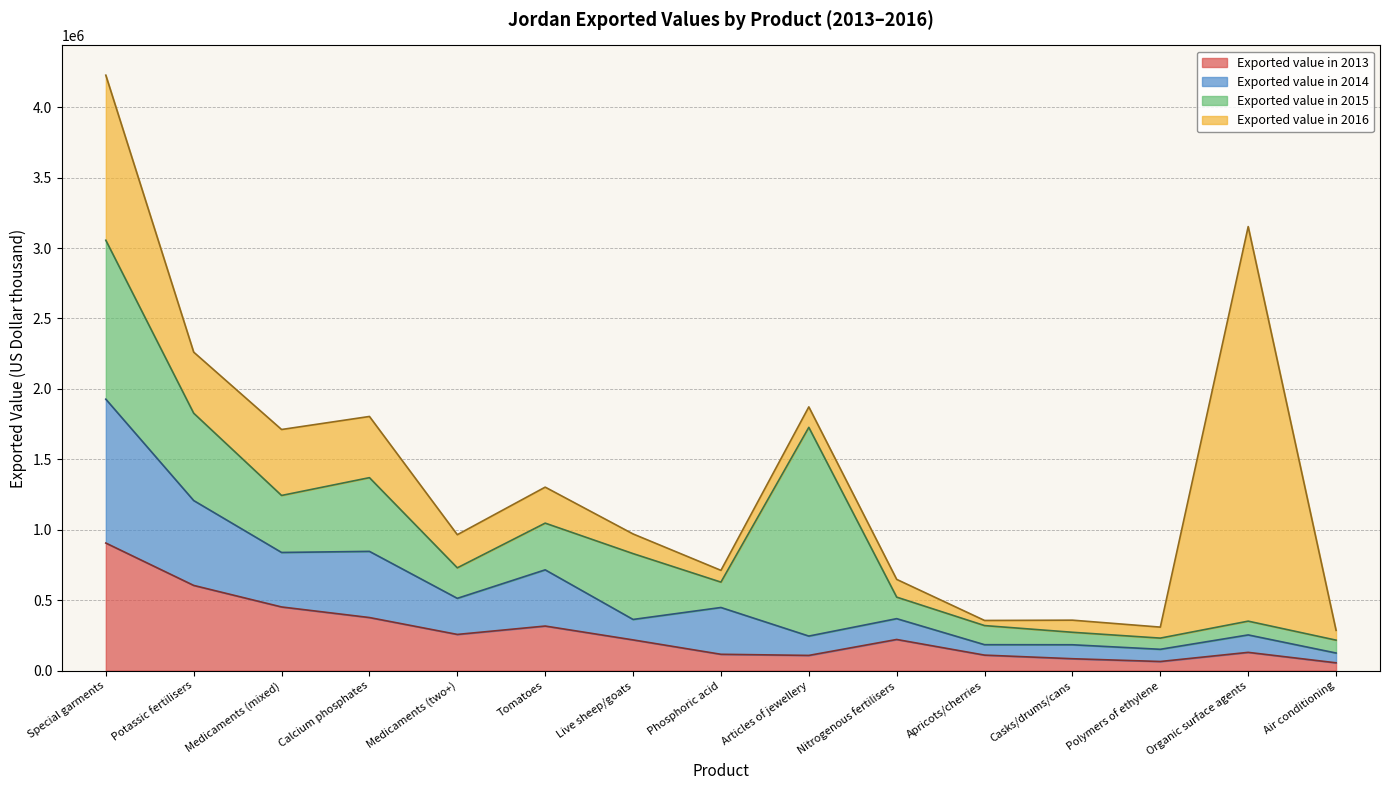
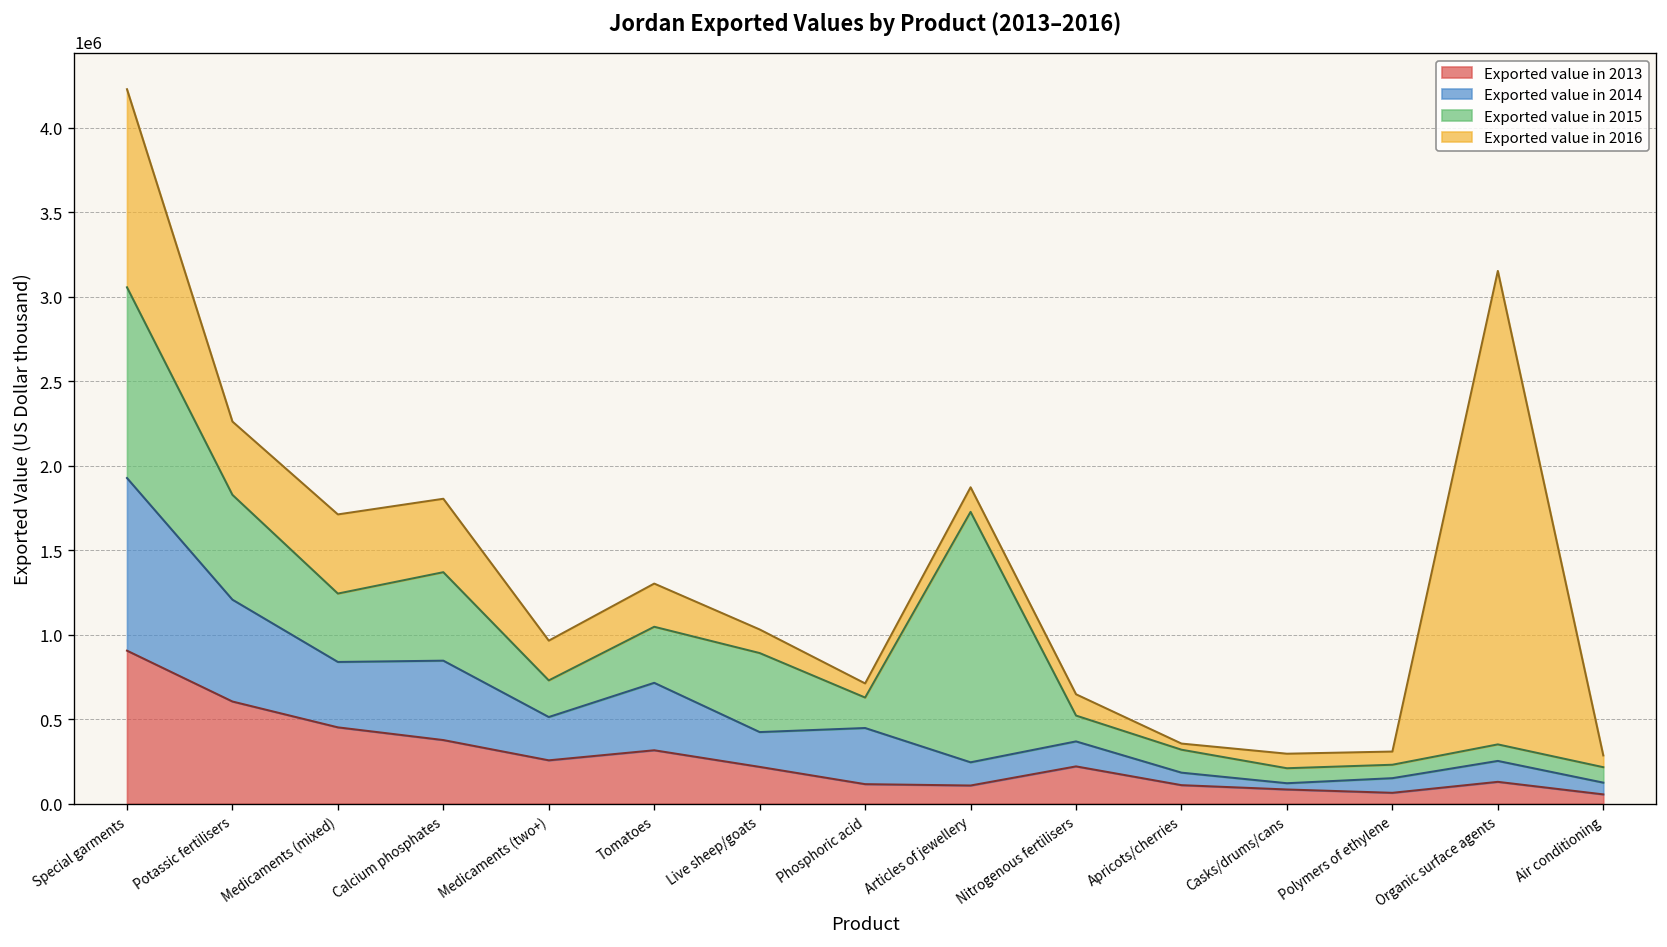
  {
    "Exported value in 2013": {
      "Special garments": 910000,
      "Potassic fertilisers": 600000,
      "Medicaments (mixed)": 450000,
      "Calcium phosphates": 380000,
      "Medicaments (two+)": 260000,
      "Tomatoes": 320000,
      "Live sheep/goats": 220000,
      "Phosphoric acid": 120000,
      "Articles of jewellery": 110000,
      "Nitrogenous fertilisers": 220000,
      "Apricots/cherries": 110000,
      "Casks/drums/cans": 80000,
      "Polymers of ethylene": 60000,
      "Organic surface agents": 130000,
      "Air conditioning": 60000
    },
    "Exported value in 2014": {
      "Special garments": 1020000,
      "Potassic fertilisers": 600000,
      "Medicaments (mixed)": 390000,
      "Calcium phosphates": 470000,
      "Medicaments (two+)": 260000,
      "Tomatoes": 400000,
-     "Live sheep/goats": 150000,
+     "Live sheep/goats": 210000,
      "Phosphoric acid": 330000,
      "Articles of jewellery": 140000,
      "Nitrogenous fertilisers": 150000,
      "Apricots/cherries": 70000,
-     "Casks/drums/cans": 100000,
+     "Casks/drums/cans": 40000,
      "Polymers of ethylene": 90000,
      "Organic surface agents": 120000,
      "Air conditioning": 70000
    },
    "Exported value in 2015": {
      "Special garments": 1130000,
      "Potassic fertilisers": 620000,
      "Medicaments (mixed)": 400000,
      "Calcium phosphates": 520000,
      "Medicaments (two+)": 220000,
      "Tomatoes": 330000,
      "Live sheep/goats": 470000,
      "Phosphoric acid": 180000,
      "Articles of jewellery": 1480000,
      "Nitrogenous fertilisers": 150000,
      "Apricots/cherries": 140000,
      "Casks/drums/cans": 90000,
      "Polymers of ethylene": 80000,
      "Organic surface agents": 100000,
      "Air conditioning": 90000
    },
    "Exported value in 2016": {
      "Special garments": 1170000,
      "Potassic fertilisers": 430000,
      "Medicaments (mixed)": 470000,
      "Calcium phosphates": 430000,
      "Medicaments (two+)": 240000,
      "Tomatoes": 260000,
      "Live sheep/goats": 140000,
      "Phosphoric acid": 80000,
      "Articles of jewellery": 150000,
      "Nitrogenous fertilisers": 130000,
      "Apricots/cherries": 40000,
      "Casks/drums/cans": 90000,
      "Polymers of ethylene": 80000,
      "Organic surface agents": 2800000,
      "Air conditioning": 70000
    }
  }
